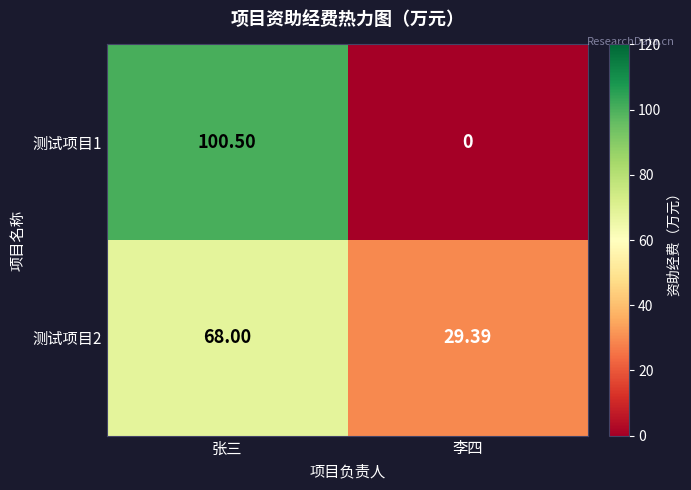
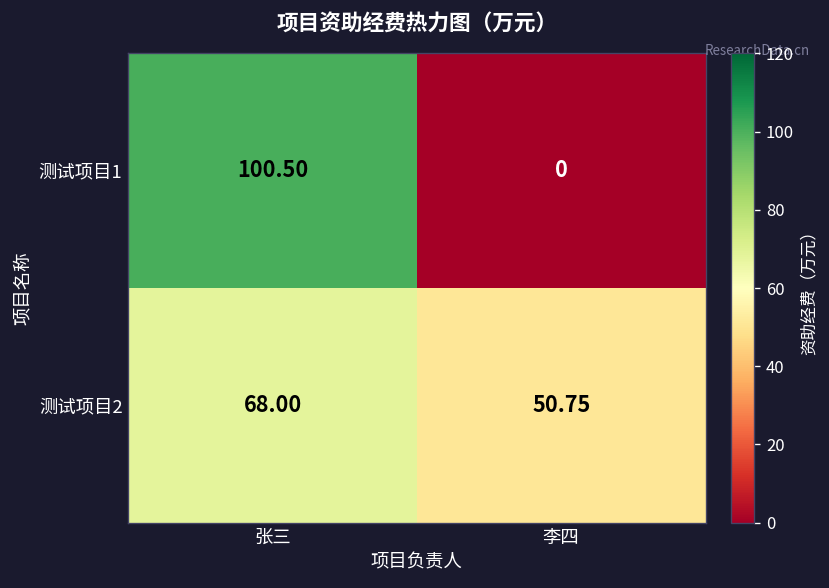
  {
    "测试项目1": {
      "张三": 100.50,
      "李四": 0
    },
    "测试项目2": {
      "张三": 68.00,
-     "李四": 29.39
+     "李四": 50.75
    }
  }
